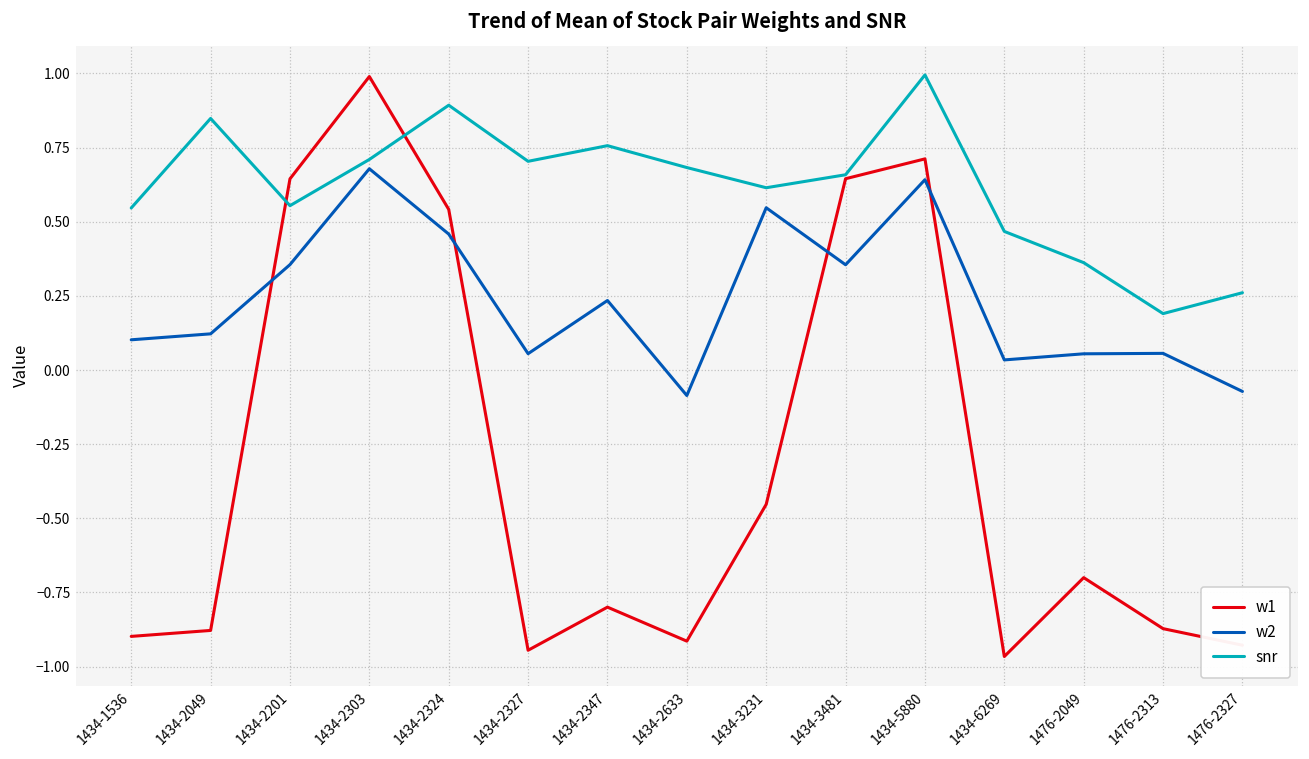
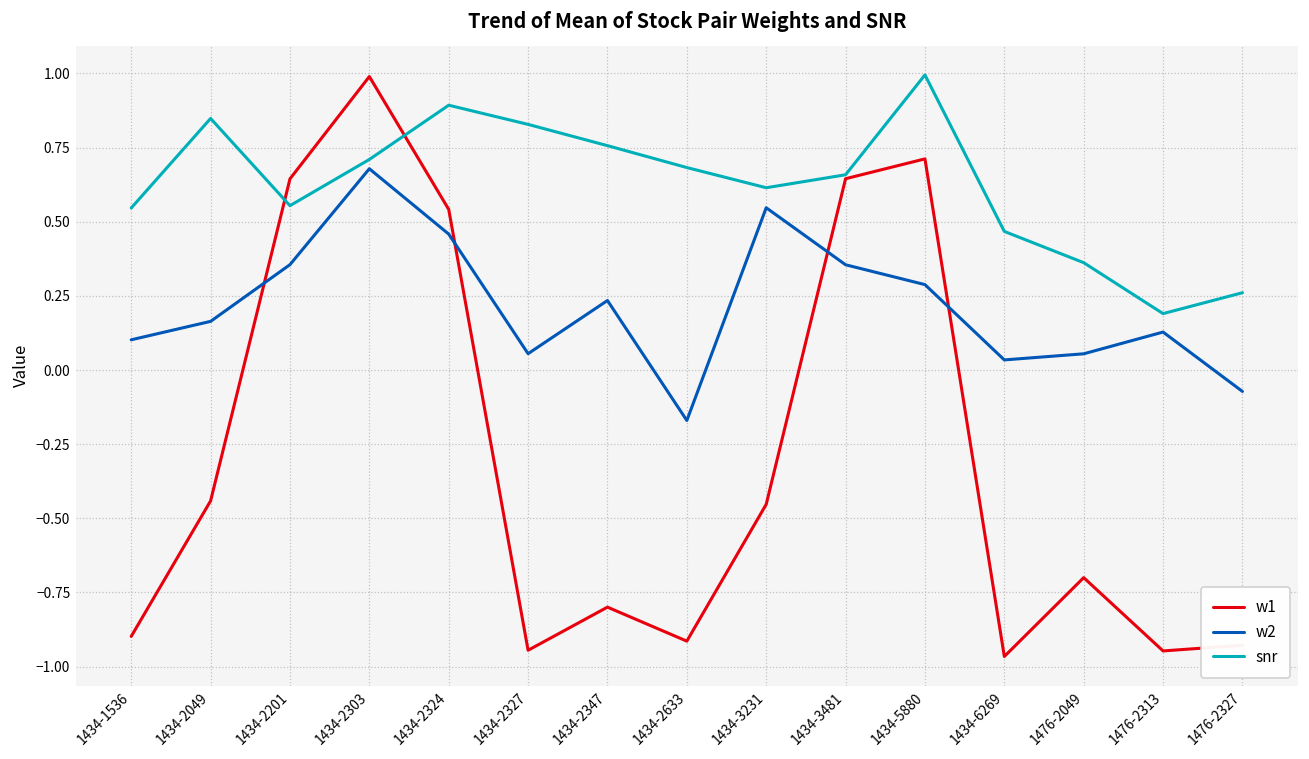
  {
    "w1": {
      "1434-1536": -0.90,
-     "1434-2049": -0.88,
+     "1434-2049": -0.44,
      "1434-2201": 0.64,
      "1434-2303": 0.99,
      "1434-2324": 0.54,
      "1434-2327": -0.94,
      "1434-2347": -0.80,
      "1434-2633": -0.91,
      "1434-3231": -0.45,
      "1434-3481": 0.65,
      "1434-5880": 0.71,
      "1434-6269": -0.97,
      "1476-2049": -0.70,
-     "1476-2313": -0.87
+     "1476-2313": -0.95
    },
    "w2": {
      "1434-1536": 0.10,
-     "1434-2049": 0.12,
+     "1434-2049": 0.16,
      "1434-2201": 0.36,
      "1434-2303": 0.68,
      "1434-2324": 0.46,
      "1434-2327": 0.06,
      "1434-2347": 0.23,
-     "1434-2633": -0.09,
+     "1434-2633": -0.17,
      "1434-3231": 0.55,
      "1434-3481": 0.35,
-     "1434-5880": 0.64,
+     "1434-5880": 0.29,
      "1434-6269": 0.03,
      "1476-2049": 0.05,
-     "1476-2313": 0.06,
+     "1476-2313": 0.13,
      "1476-2327": -0.07
    },
    "snr": {
      "1434-1536": 0.55,
      "1434-2049": 0.85,
      "1434-2201": 0.55,
      "1434-2303": 0.71,
      "1434-2324": 0.89,
-     "1434-2327": 0.70,
+     "1434-2327": 0.83,
      "1434-2347": 0.76,
      "1434-2633": 0.68,
      "1434-3231": 0.61,
      "1434-3481": 0.66,
      "1434-5880": 1.00,
      "1434-6269": 0.47,
      "1476-2049": 0.36,
      "1476-2313": 0.19,
      "1476-2327": 0.26
    }
  }
